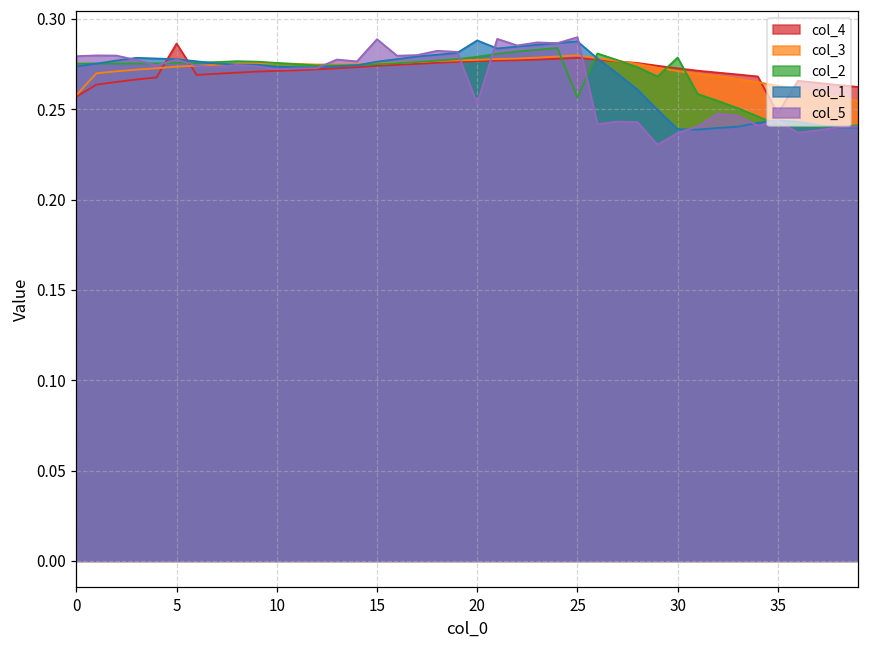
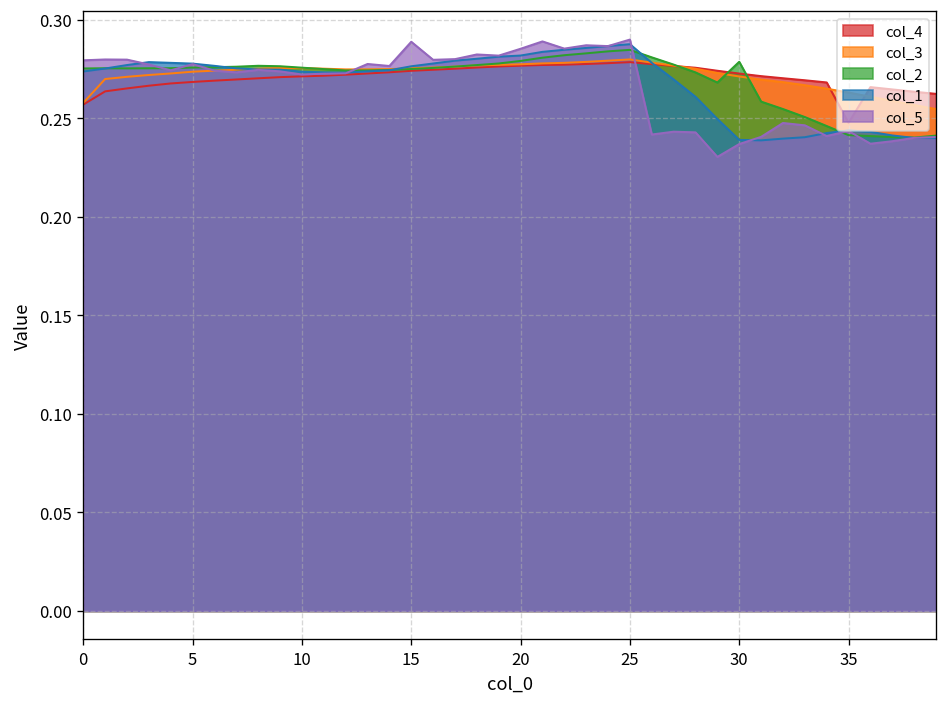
  {
    "col_4": {
-     "5": 0.286
+     "5": 0.268
    },
    "col_3": {
      "5": 0.274
    },
    "col_2": {
      "5": 0.276,
      "20": 0.279,
-     "25": 0.257,
+     "25": 0.285,
      "30": 0.279
    },
    "col_1": {
-     "20": 0.288,
+     "20": 0.282,
      "25": 0.288,
      "30": 0.239
    },
    "col_5": {
      "0": 0.279,
      "15": 0.289,
-     "20": 0.253,
+     "20": 0.285,
      "25": 0.290,
      "30": 0.237
    }
  }
